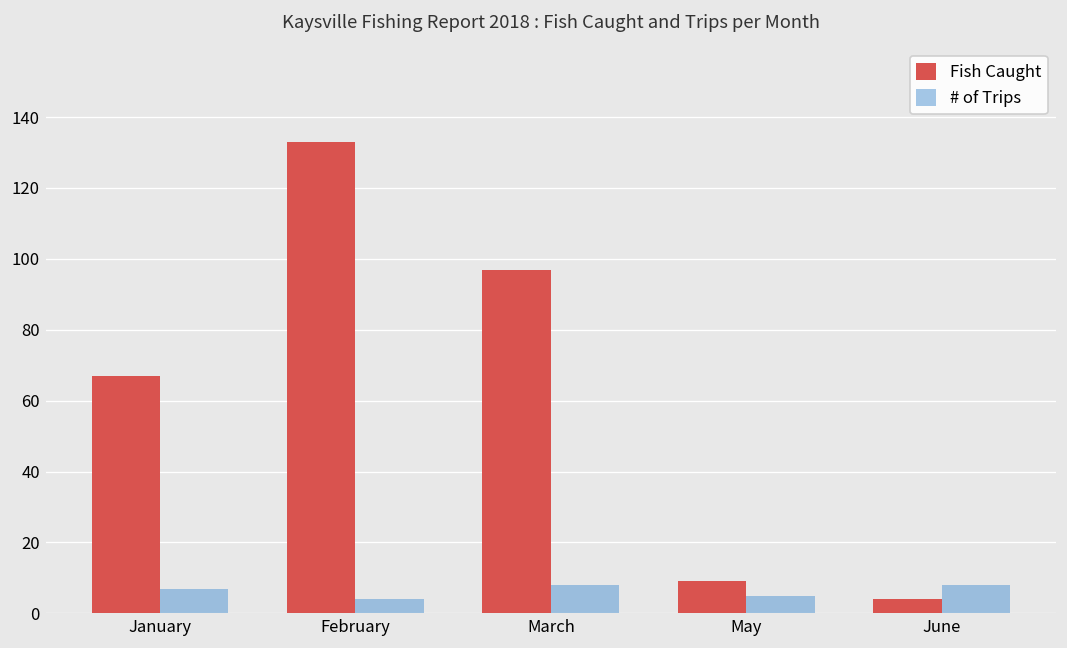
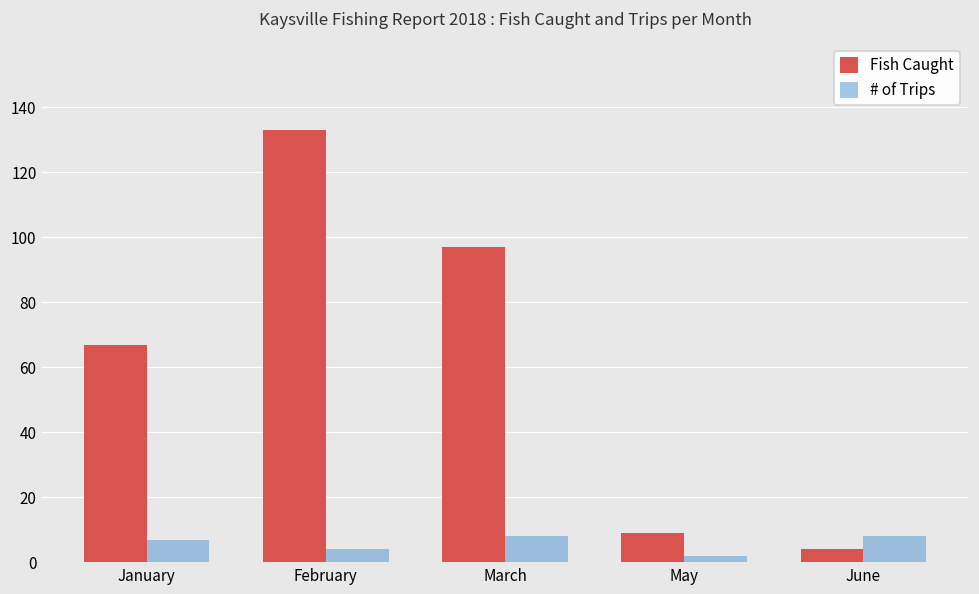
  {
    "Fish Caught": {
      "January": 67,
      "February": 133,
      "March": 97,
      "May": 9,
      "June": 4
    },
    "# of Trips": {
      "January": 7,
      "February": 4,
      "March": 8,
-     "May": 5,
+     "May": 2,
      "June": 8
    }
  }
